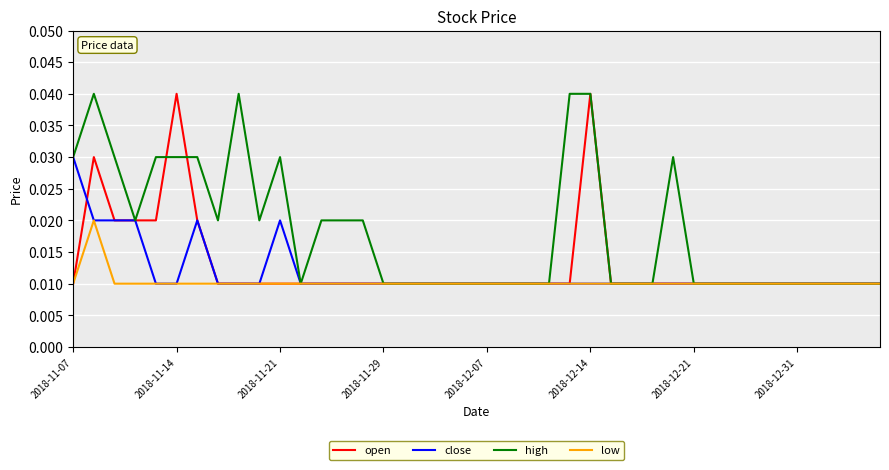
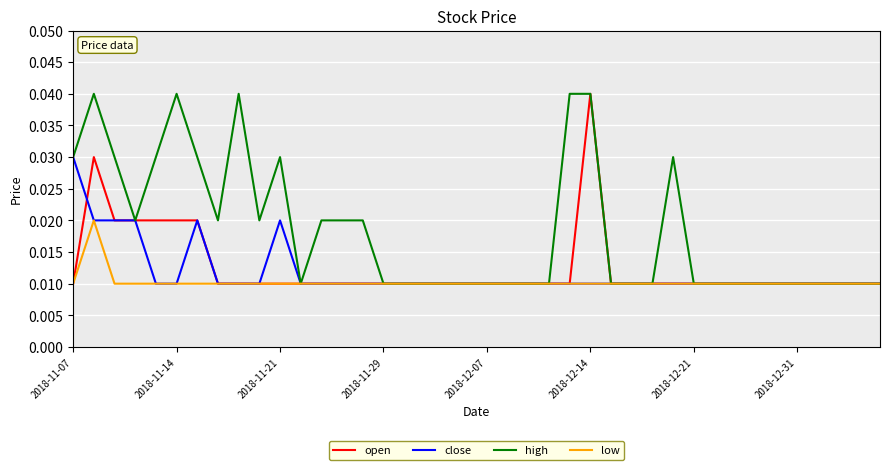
  {
    "open": {
-     "2018-11-14": 0.04
+     "2018-11-14": 0.02
    },
    "close": {
      "2018-11-21": 0.02
    },
    "high": {
-     "2018-11-14": 0.03,
+     "2018-11-14": 0.04,
      "2018-11-21": 0.03
    }
  }
